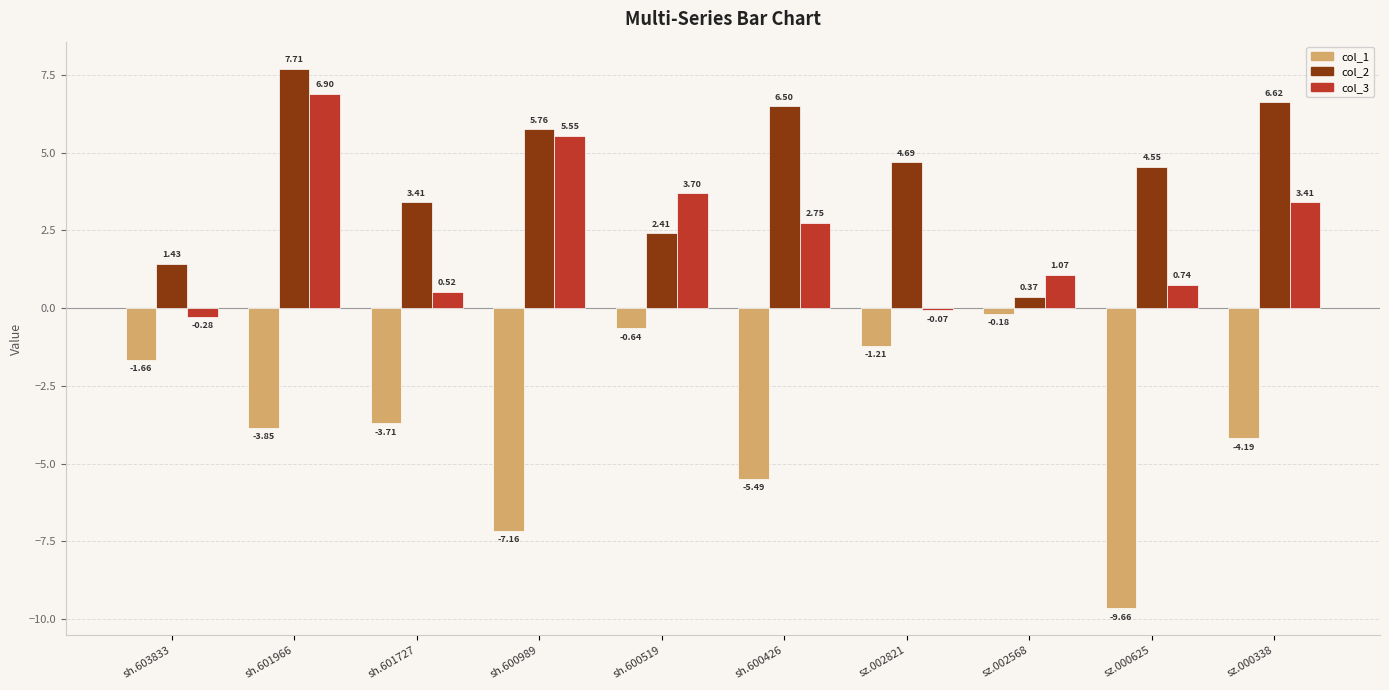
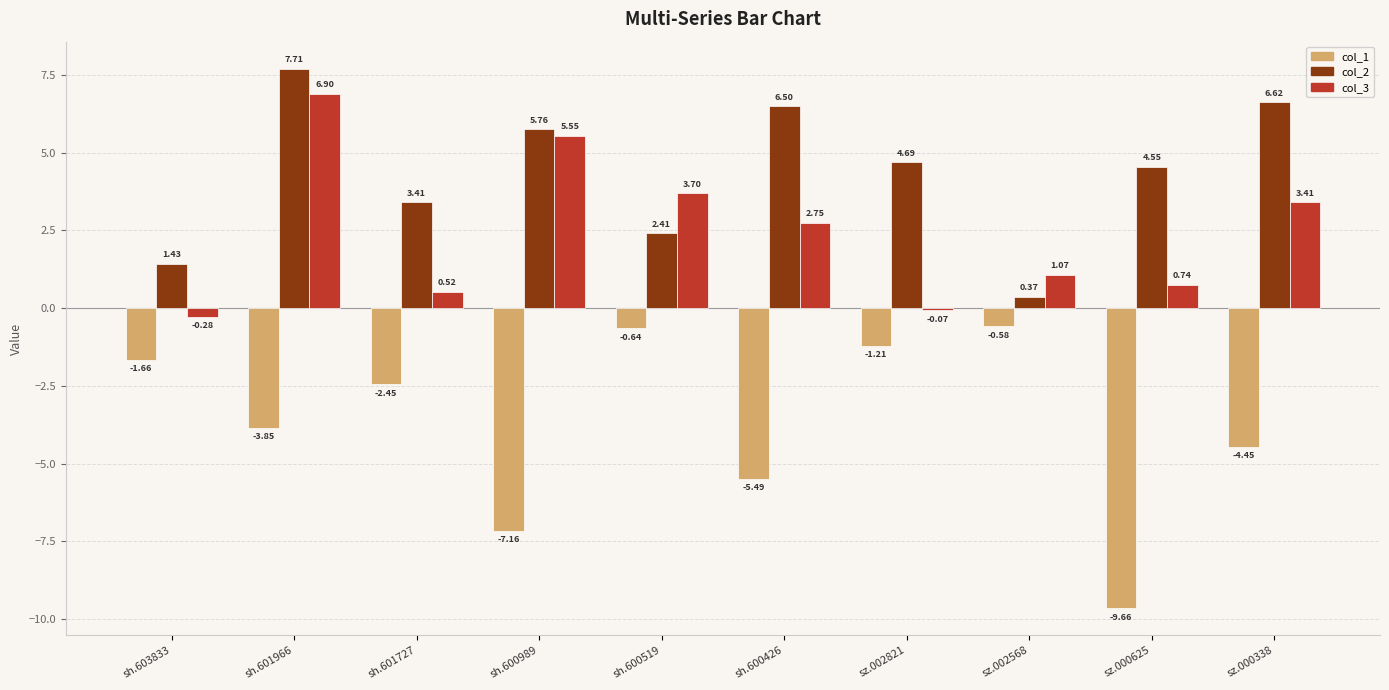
  {
    "col_1": {
      "sh.603833": -1.66,
      "sh.601966": -3.85,
-     "sh.601727": -3.71,
+     "sh.601727": -2.45,
      "sh.600989": -7.16,
      "sh.600519": -0.64,
      "sh.600426": -5.49,
      "sz.002821": -1.21,
-     "sz.002568": -0.18,
+     "sz.002568": -0.58,
      "sz.000625": -9.66,
-     "sz.000338": -4.19
+     "sz.000338": -4.45
    }
  }
